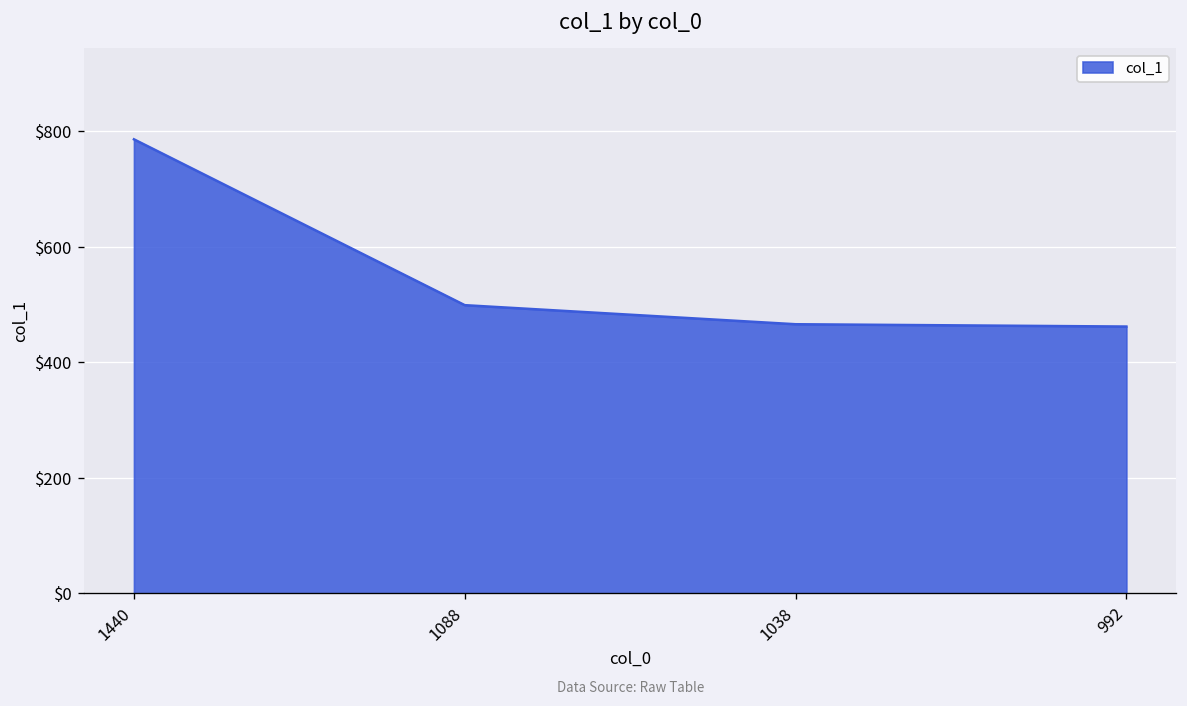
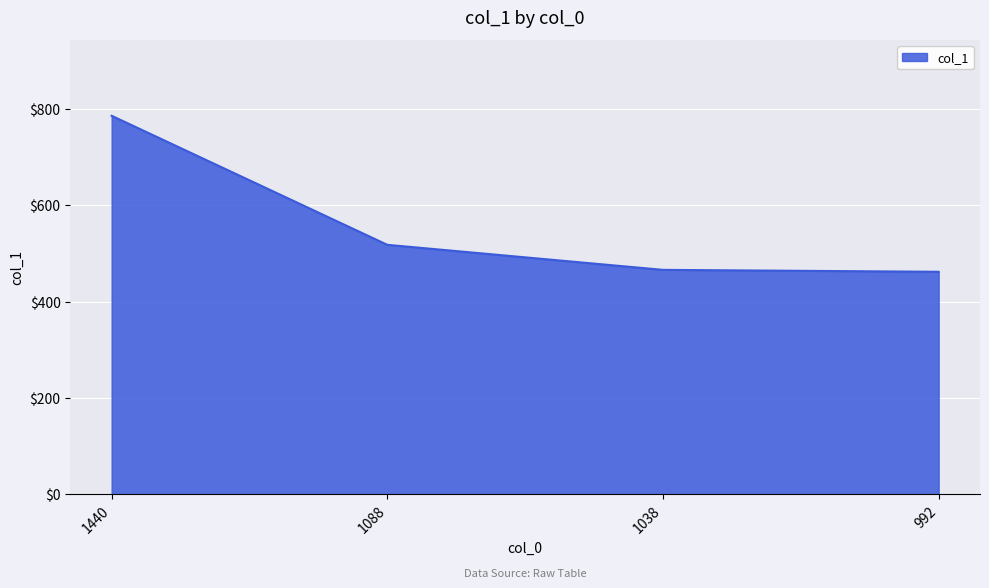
  {
    "1440": "$790",
-   "1088": "$500",
+   "1088": "$520",
    "1038": "$470",
    "992": "$460"
  }
